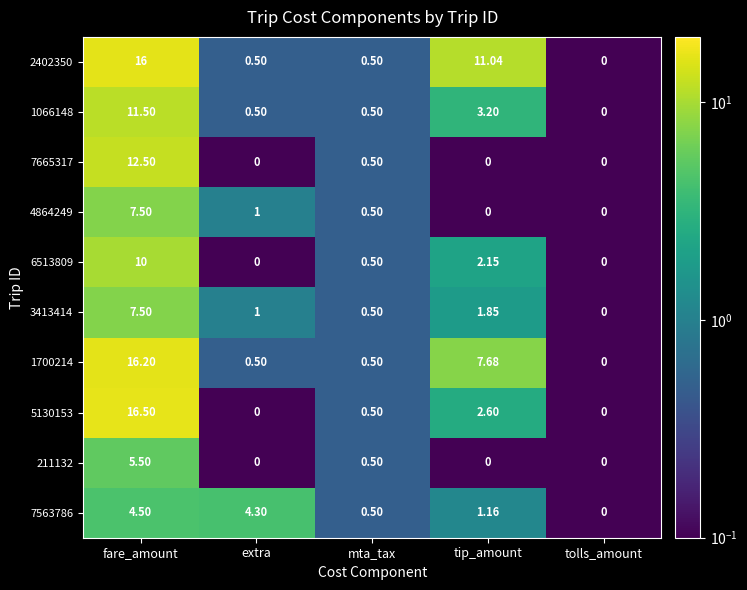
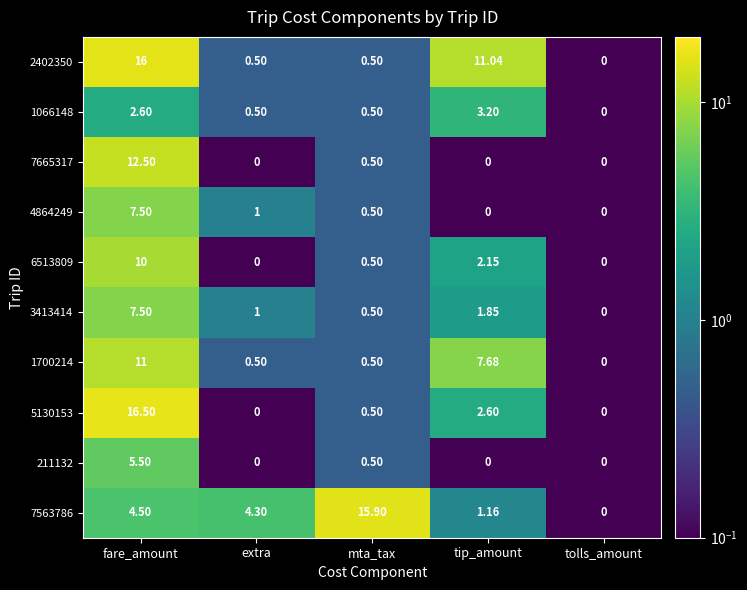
  {
    "2402350": {
      "fare_amount": 16,
      "extra": 0.50,
      "mta_tax": 0.50,
      "tip_amount": 11.04,
      "tolls_amount": 0
    },
    "1066148": {
-     "fare_amount": 11.50,
+     "fare_amount": 2.60,
      "extra": 0.50,
      "mta_tax": 0.50,
      "tip_amount": 3.20,
      "tolls_amount": 0
    },
    "7665317": {
      "fare_amount": 12.50,
      "extra": 0,
      "mta_tax": 0.50,
      "tip_amount": 0,
      "tolls_amount": 0
    },
    "4864249": {
      "fare_amount": 7.50,
      "extra": 1,
      "mta_tax": 0.50,
      "tip_amount": 0,
      "tolls_amount": 0
    },
    "6513809": {
      "fare_amount": 10,
      "extra": 0,
      "mta_tax": 0.50,
      "tip_amount": 2.15,
      "tolls_amount": 0
    },
    "3413414": {
      "fare_amount": 7.50,
      "extra": 1,
      "mta_tax": 0.50,
      "tip_amount": 1.85,
      "tolls_amount": 0
    },
    "1700214": {
-     "fare_amount": 16.20,
+     "fare_amount": 11,
      "extra": 0.50,
      "mta_tax": 0.50,
      "tip_amount": 7.68,
      "tolls_amount": 0
    },
    "5130153": {
      "fare_amount": 16.50,
      "extra": 0,
      "mta_tax": 0.50,
      "tip_amount": 2.60,
      "tolls_amount": 0
    },
    "211132": {
      "fare_amount": 5.50,
      "extra": 0,
      "mta_tax": 0.50,
      "tip_amount": 0,
      "tolls_amount": 0
    },
    "7563786": {
      "fare_amount": 4.50,
      "extra": 4.30,
-     "mta_tax": 0.50,
+     "mta_tax": 15.90,
      "tip_amount": 1.16,
      "tolls_amount": 0
    }
  }
